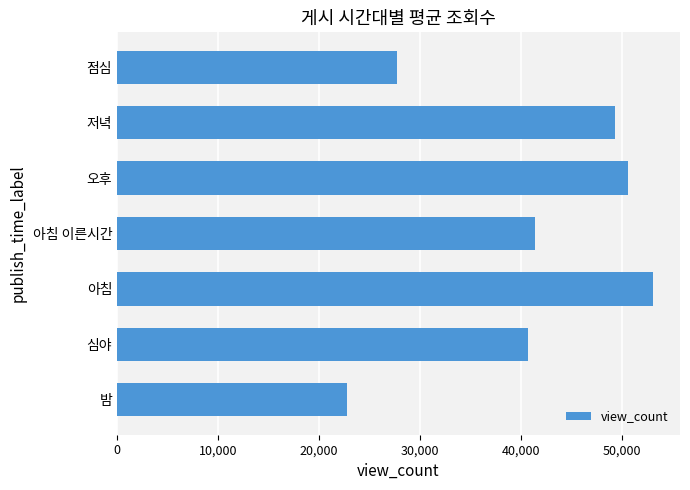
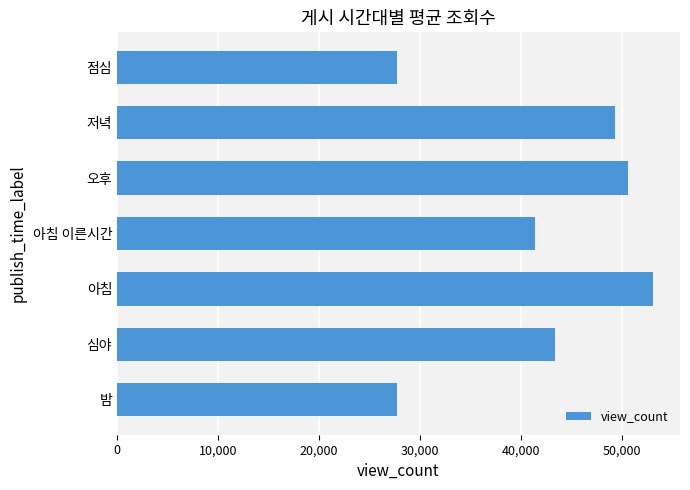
  {
    "점심": "27,800",
    "저녁": "49,300",
    "오후": "50,700",
    "아침 이른시간": "41,400",
    "아침": "53,100",
-   "심야": "40,800",
-   "밤": "22,800"
+   "심야": "43,400",
+   "밤": "27,700"
  }
